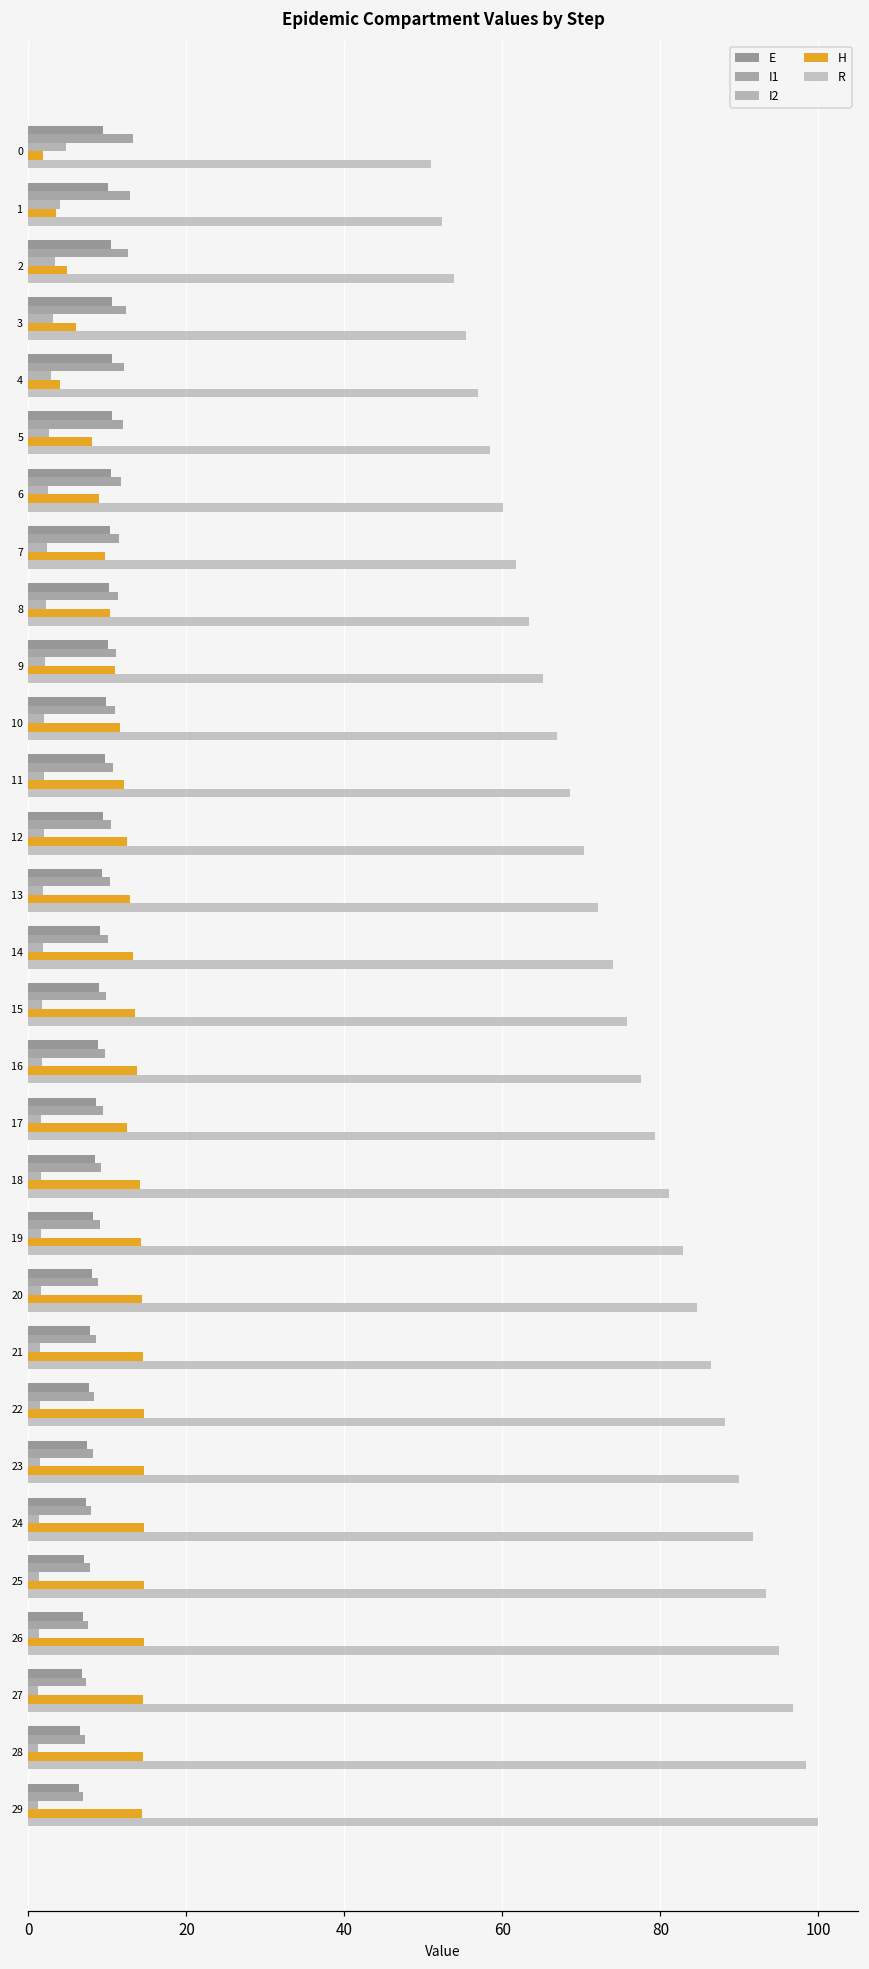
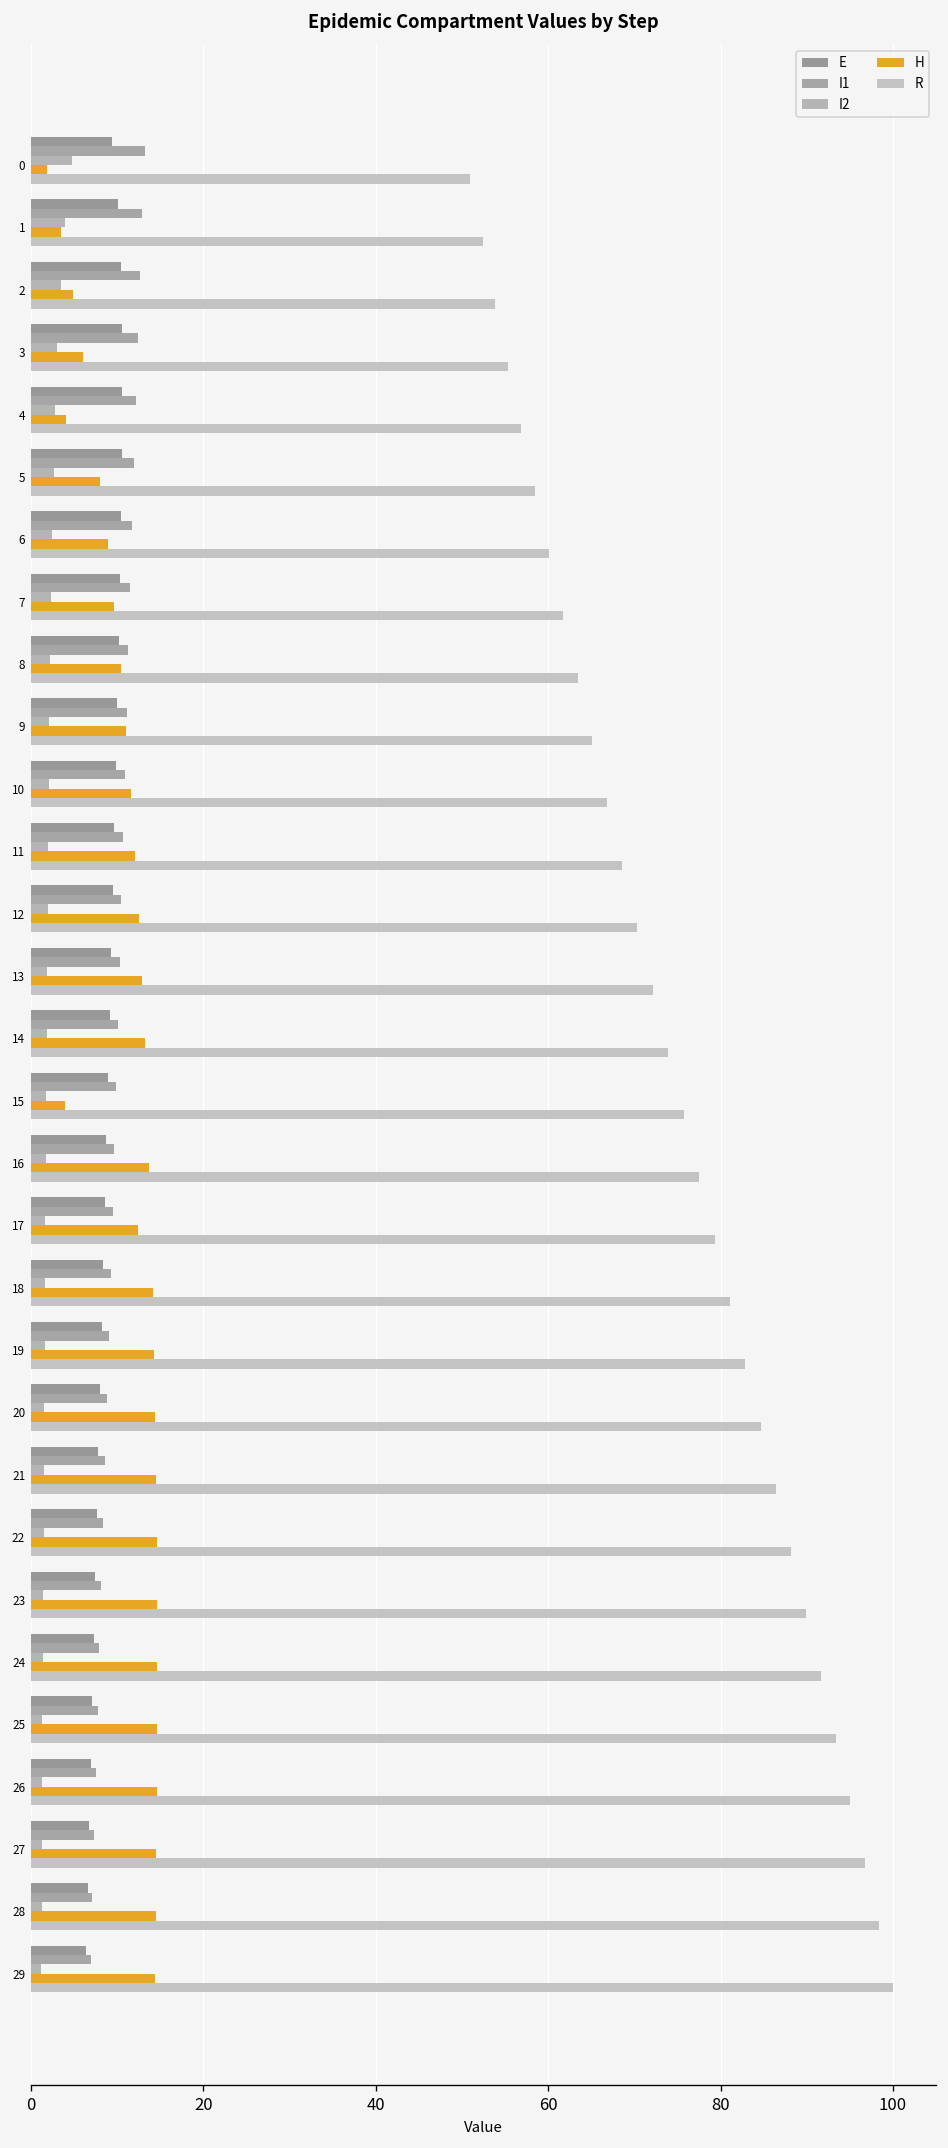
  {
    "H": {
      "0": 2,
      "1": 3,
      "2": 5,
      "3": 6,
      "4": 4,
      "5": 8,
      "6": 9,
      "7": 10,
      "8": 10,
      "9": 11,
      "10": 12,
      "11": 12,
      "12": 12,
      "13": 13,
      "14": 13,
-     "15": 13,
+     "15": 4,
      "16": 14,
      "17": 12,
      "18": 14,
      "19": 14,
      "20": 14,
      "21": 15,
      "22": 15,
      "23": 15,
      "24": 15,
      "25": 15,
      "26": 15,
      "27": 15,
      "28": 14,
      "29": 14
    }
  }
